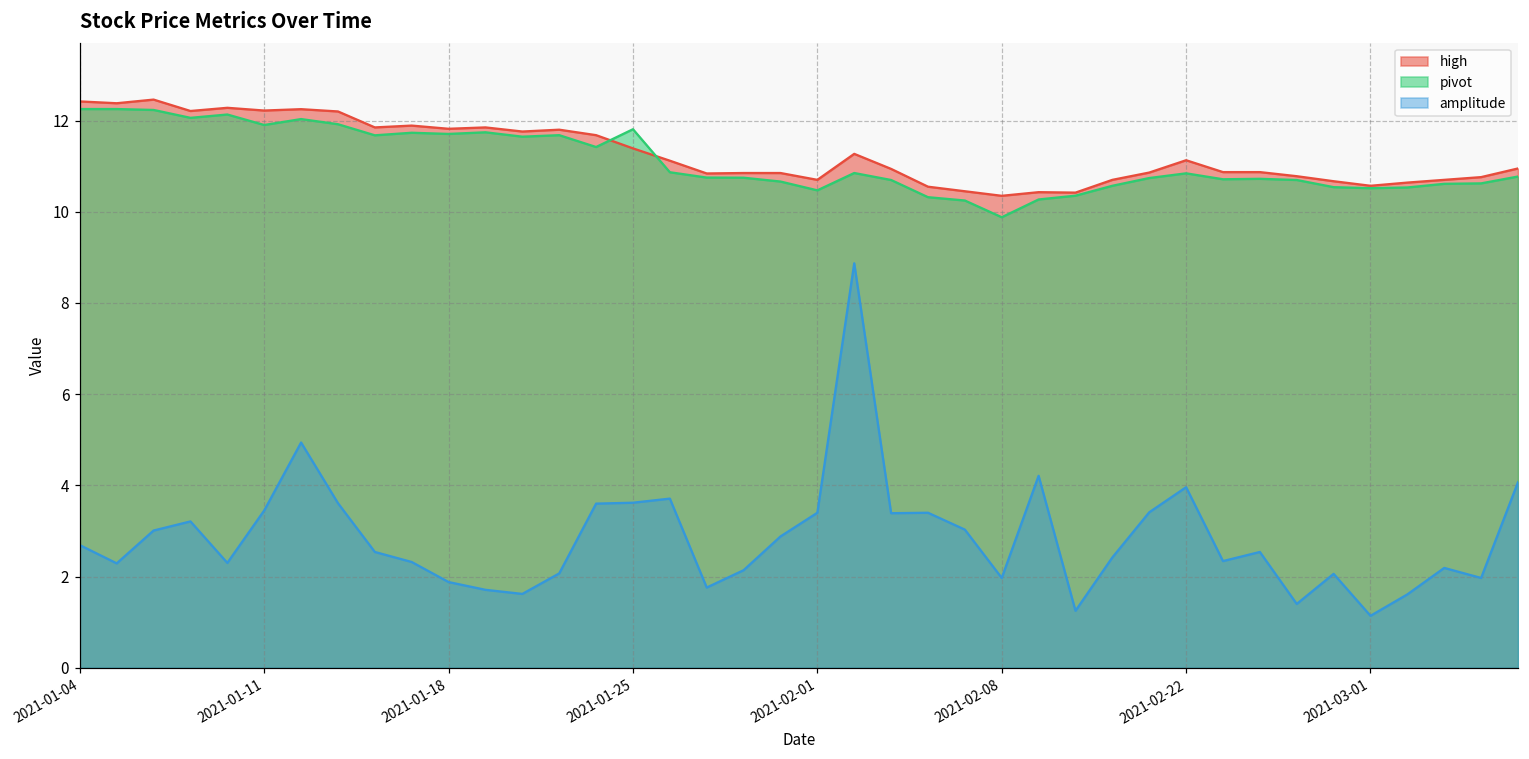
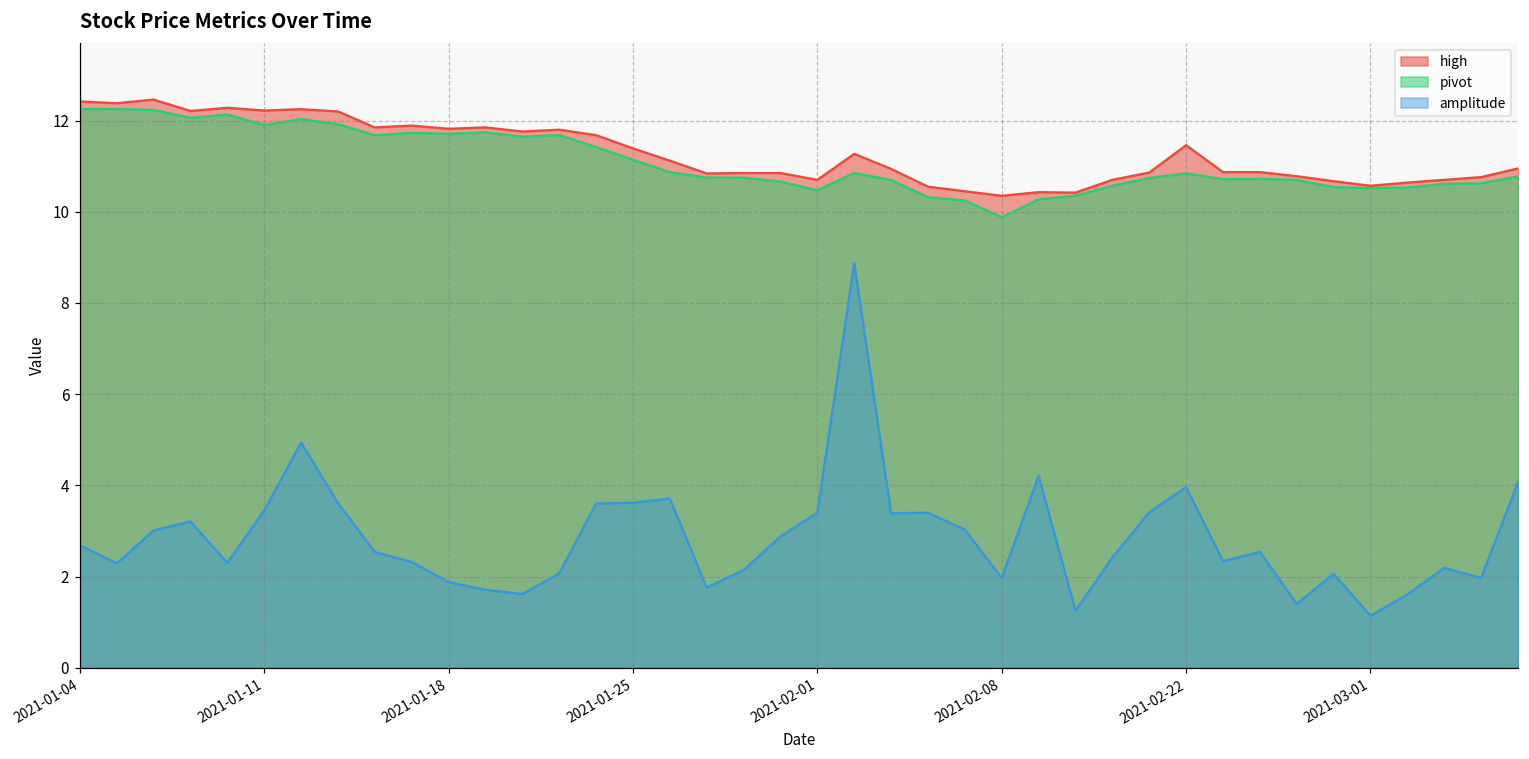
  {
    "high": {
      "2021-01-04": 12.4,
      "2021-01-11": 12.2,
      "2021-01-18": 11.8,
      "2021-01-25": 11.4,
      "2021-02-01": 10.7,
      "2021-02-08": 10.4,
-     "2021-02-22": 11.1
+     "2021-02-22": 11.5
    },
    "pivot": {
      "2021-01-04": 12.3,
      "2021-01-11": 11.9,
      "2021-01-18": 11.7,
-     "2021-01-25": 11.8,
+     "2021-01-25": 11.1,
      "2021-02-01": 10.5,
      "2021-02-08": 9.9,
      "2021-02-22": 10.8
    },
    "amplitude": {
      "2021-01-04": 2.7,
      "2021-01-11": 3.5,
      "2021-01-18": 1.9,
      "2021-01-25": 3.6,
      "2021-02-01": 3.4,
      "2021-02-08": 2.0,
      "2021-02-22": 4.0,
      "2021-03-01": 1.1
    }
  }
